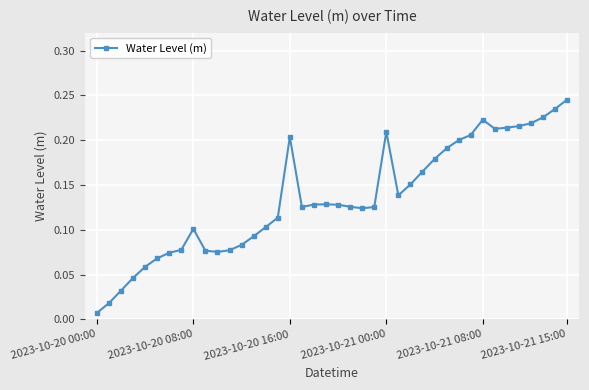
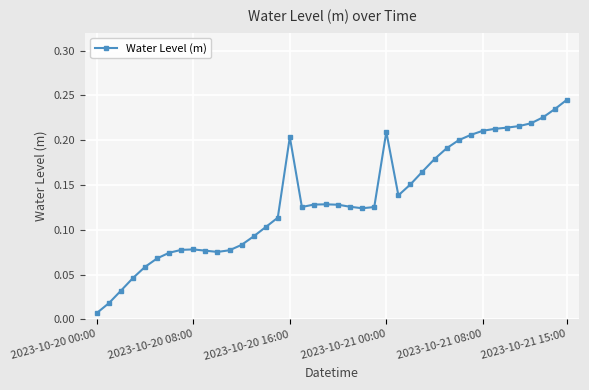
  {
    "2023-10-20 00:00": 0.01,
-   "2023-10-20 08:00": 0.10,
+   "2023-10-20 08:00": 0.08,
    "2023-10-20 16:00": 0.20,
    "2023-10-21 00:00": 0.21,
-   "2023-10-21 08:00": 0.22,
+   "2023-10-21 08:00": 0.21,
    "2023-10-21 15:00": 0.25
  }
